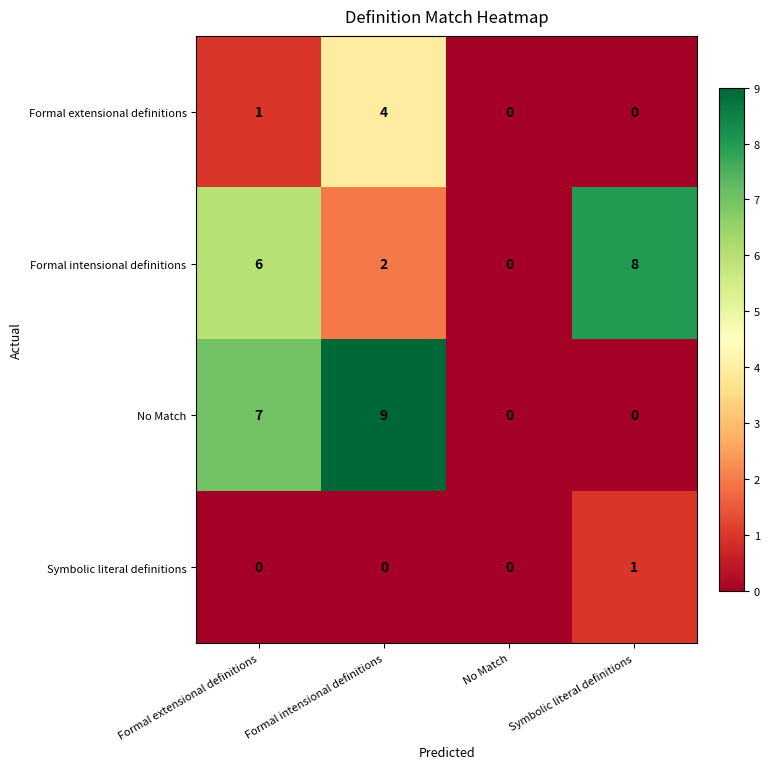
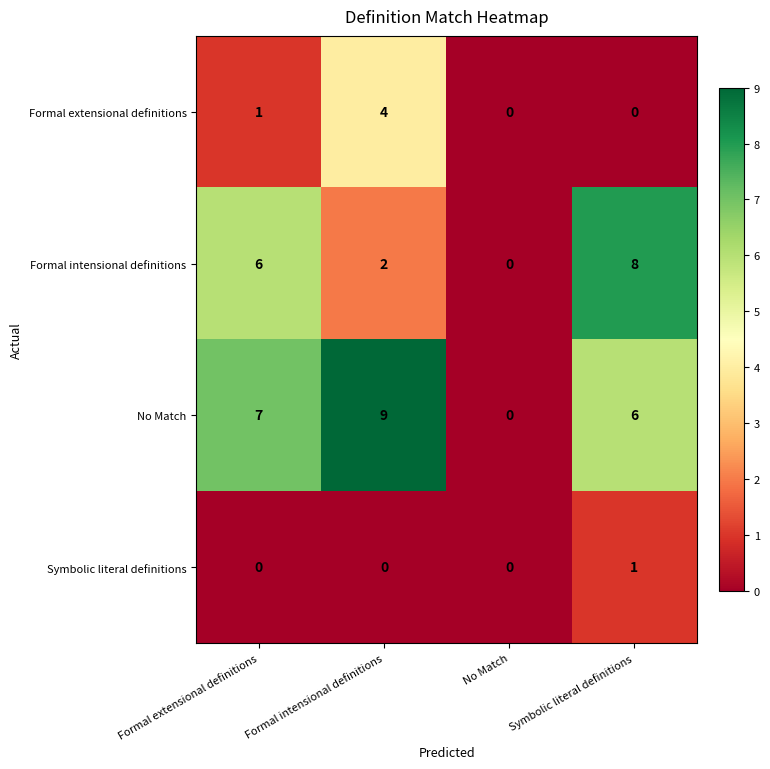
  {
    "Formal extensional definitions": {
      "Formal extensional definitions": 1,
      "Formal intensional definitions": 4,
      "No Match": 0,
      "Symbolic literal definitions": 0
    },
    "Formal intensional definitions": {
      "Formal extensional definitions": 6,
      "Formal intensional definitions": 2,
      "No Match": 0,
      "Symbolic literal definitions": 8
    },
    "No Match": {
      "Formal extensional definitions": 7,
      "Formal intensional definitions": 9,
      "No Match": 0,
-     "Symbolic literal definitions": 0
+     "Symbolic literal definitions": 6
    },
    "Symbolic literal definitions": {
      "Formal extensional definitions": 0,
      "Formal intensional definitions": 0,
      "No Match": 0,
      "Symbolic literal definitions": 1
    }
  }
